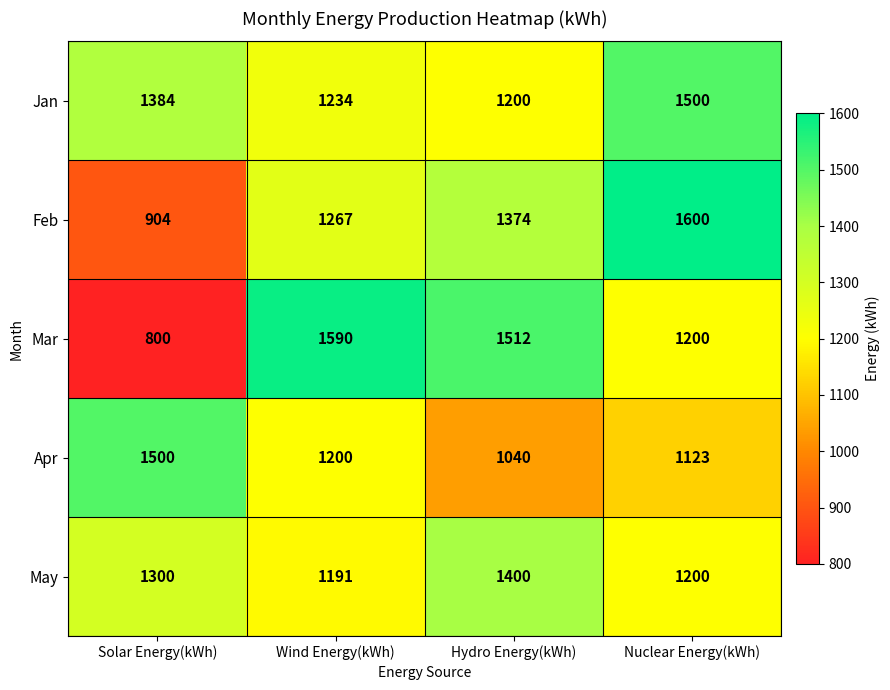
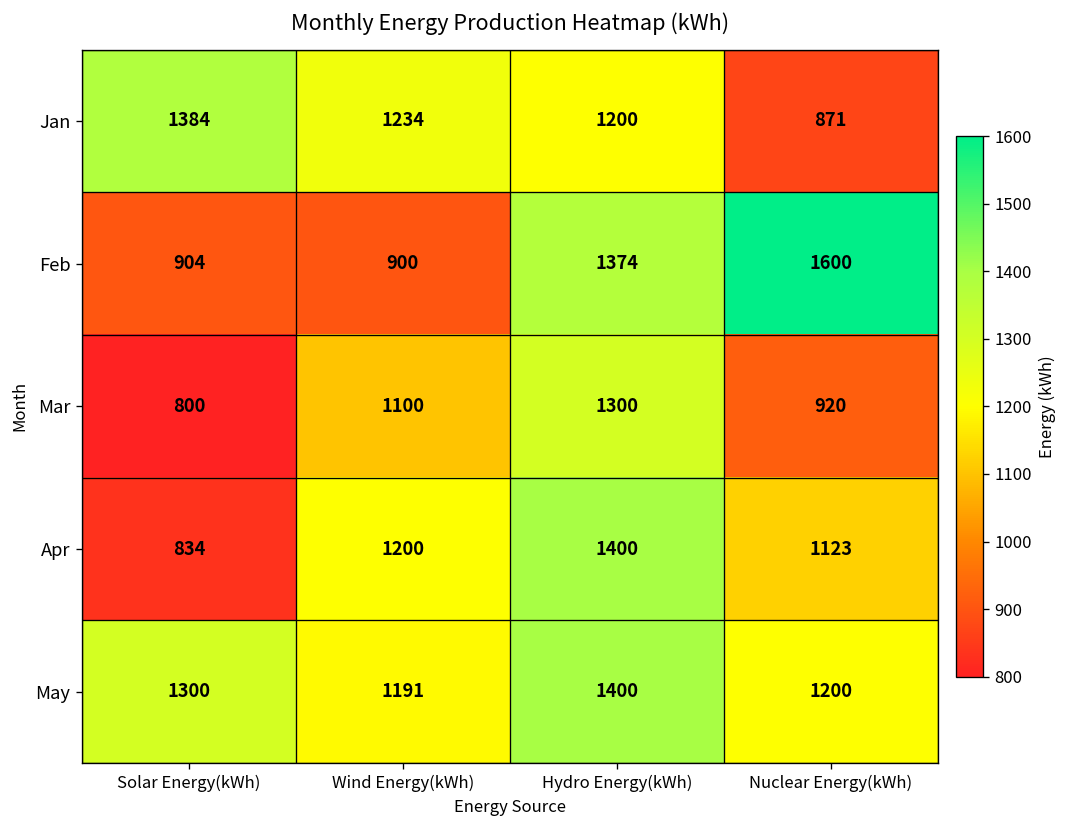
  {
    "Jan": {
      "Solar Energy(kWh)": 1384,
      "Wind Energy(kWh)": 1234,
      "Hydro Energy(kWh)": 1200,
-     "Nuclear Energy(kWh)": 1500
+     "Nuclear Energy(kWh)": 871
    },
    "Feb": {
      "Solar Energy(kWh)": 904,
-     "Wind Energy(kWh)": 1267,
+     "Wind Energy(kWh)": 900,
      "Hydro Energy(kWh)": 1374,
      "Nuclear Energy(kWh)": 1600
    },
    "Mar": {
      "Solar Energy(kWh)": 800,
-     "Wind Energy(kWh)": 1590,
-     "Hydro Energy(kWh)": 1512,
-     "Nuclear Energy(kWh)": 1200
+     "Wind Energy(kWh)": 1100,
+     "Hydro Energy(kWh)": 1300,
+     "Nuclear Energy(kWh)": 920
    },
    "Apr": {
-     "Solar Energy(kWh)": 1500,
+     "Solar Energy(kWh)": 834,
      "Wind Energy(kWh)": 1200,
-     "Hydro Energy(kWh)": 1040,
+     "Hydro Energy(kWh)": 1400,
      "Nuclear Energy(kWh)": 1123
    },
    "May": {
      "Solar Energy(kWh)": 1300,
      "Wind Energy(kWh)": 1191,
      "Hydro Energy(kWh)": 1400,
      "Nuclear Energy(kWh)": 1200
    }
  }
